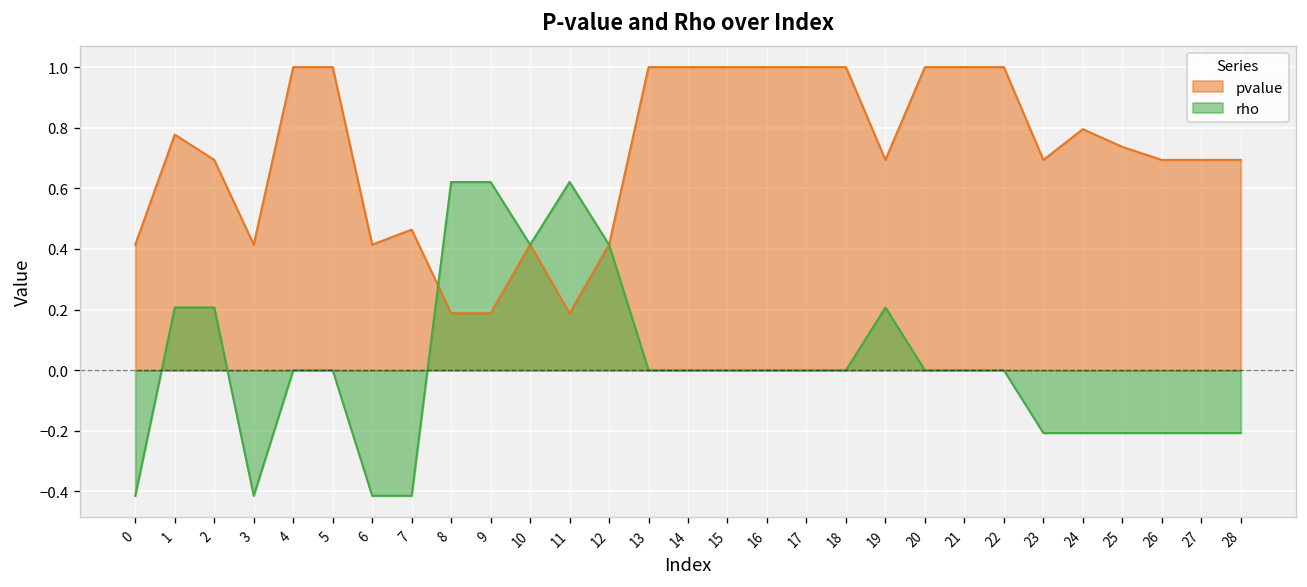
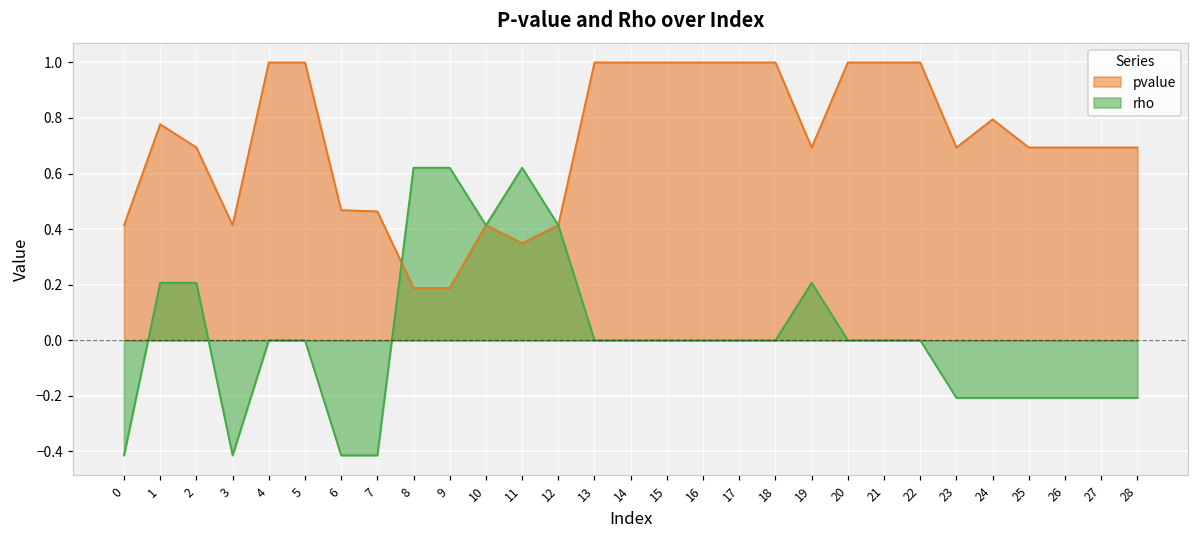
  {
    "pvalue": {
      "0": 0.41,
      "1": 0.78,
      "2": 0.69,
      "3": 0.41,
      "4": 1.00,
      "5": 1.00,
-     "6": 0.41,
+     "6": 0.47,
      "7": 0.46,
      "8": 0.19,
      "9": 0.19,
-     "11": 0.19,
+     "11": 0.35,
      "13": 1.00,
      "14": 1.00,
      "15": 1.00,
      "16": 1.00,
      "17": 1.00,
      "18": 1.00,
      "19": 0.69,
      "20": 1.00,
      "21": 1.00,
      "22": 1.00,
      "23": 0.69,
      "24": 0.80,
-     "25": 0.74,
+     "25": 0.69,
      "26": 0.69,
      "27": 0.69,
      "28": 0.69
    }
  }
